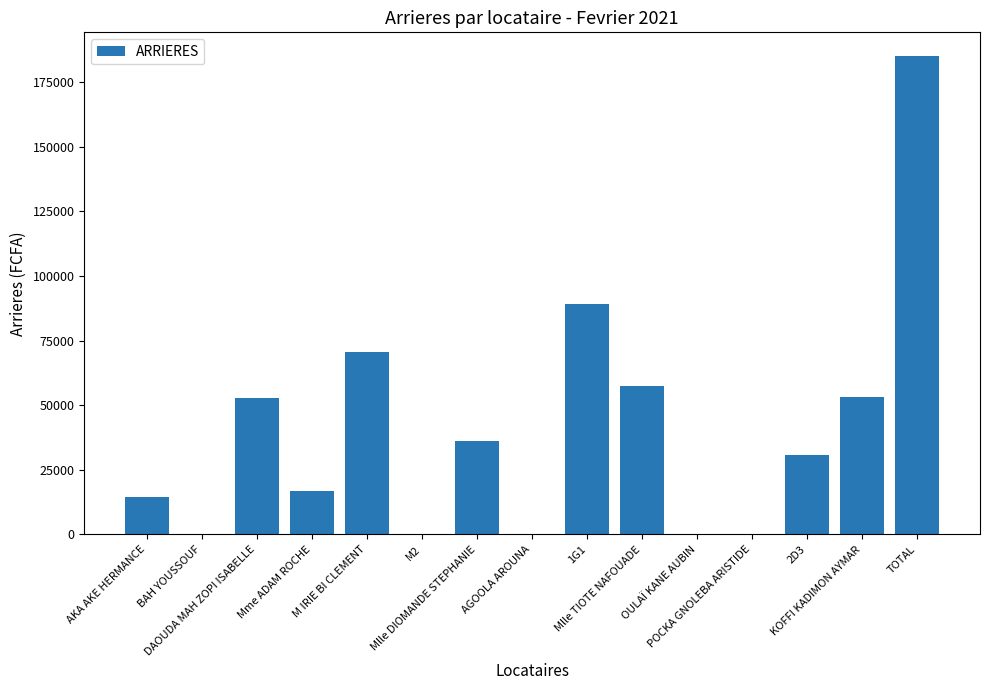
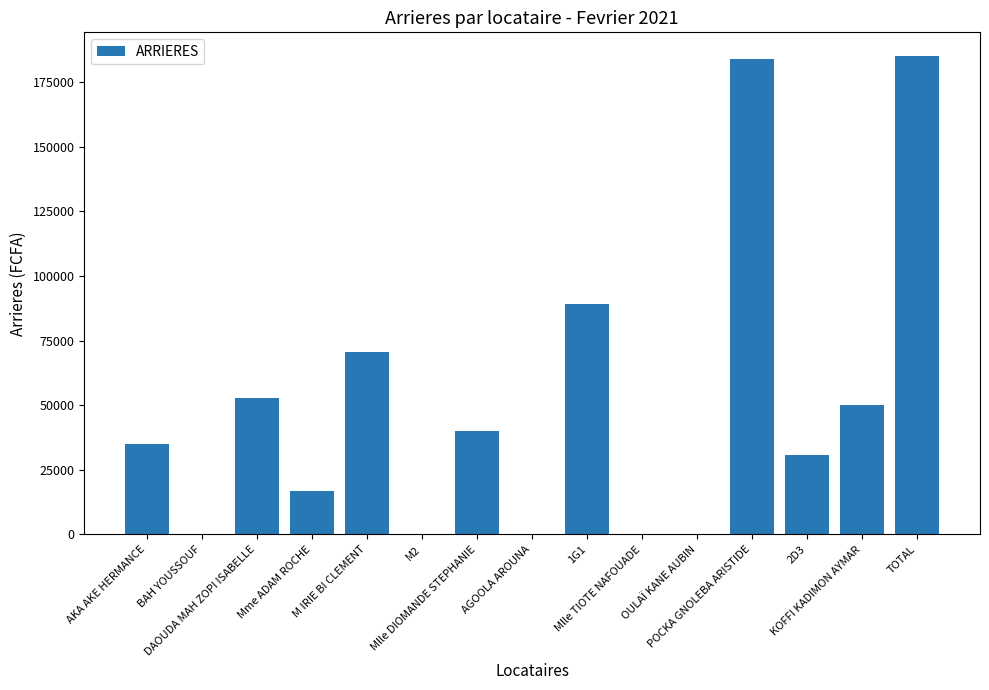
  {
-   "AKA AKE HERMANCE": 14000,
+   "AKA AKE HERMANCE": 35000,
    "BAH YOUSSOUF": 0,
    "DAOUDA MAH ZOPI ISABELLE": 53000,
    "Mme ADAM ROCHE": 17000,
    "M IRIE BI CLEMENT": 71000,
    "M2": 0,
-   "Mlle DIOMANDE STEPHANIE": 36000,
+   "Mlle DIOMANDE STEPHANIE": 40000,
    "AGOOLA AROUNA": 0,
    "1G1": 89000,
-   "Mlle TIOTE NAFOUADE": 57000,
+   "Mlle TIOTE NAFOUADE": 0,
    "OULAÏ KANE AUBIN": 0,
-   "POCKA GNOLEBA ARISTIDE": 0,
+   "POCKA GNOLEBA ARISTIDE": 184000,
    "2D3": 31000,
-   "KOFFI KADIMON AYMAR": 53000,
+   "KOFFI KADIMON AYMAR": 50000,
    "TOTAL": 185000
  }
